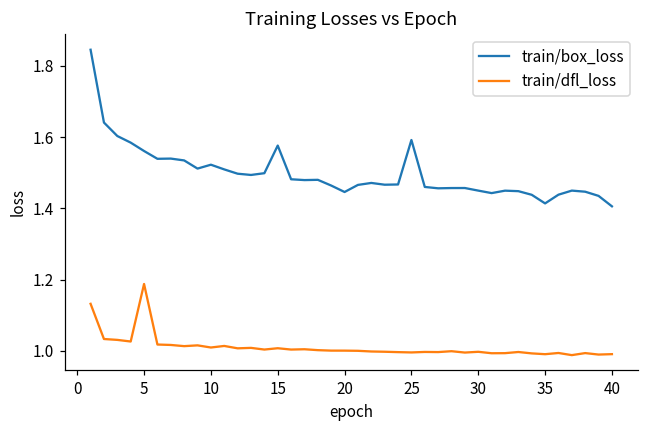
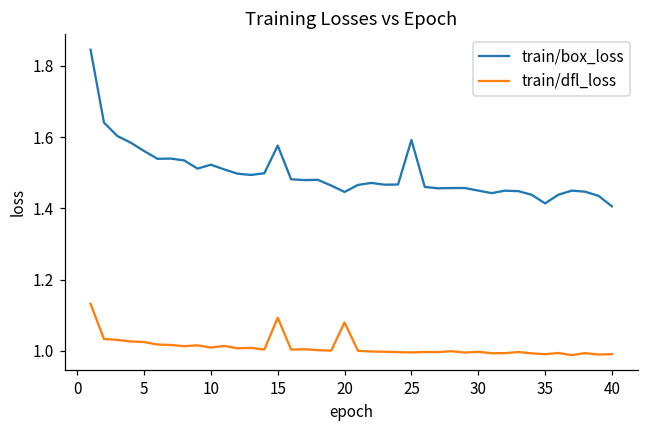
  {
    "train/box_loss": {
      "5": 1.56,
      "10": 1.52,
      "15": 1.58,
      "20": 1.45,
      "25": 1.59,
      "30": 1.45,
      "35": 1.41,
      "40": 1.41
    },
    "train/dfl_loss": {
-     "5": 1.19,
+     "5": 1.03,
      "10": 1.01,
-     "15": 1.01,
-     "20": 1.00,
+     "15": 1.09,
+     "20": 1.08,
      "25": 1.00,
      "30": 1.00,
      "35": 0.99,
      "40": 0.99
    }
  }
